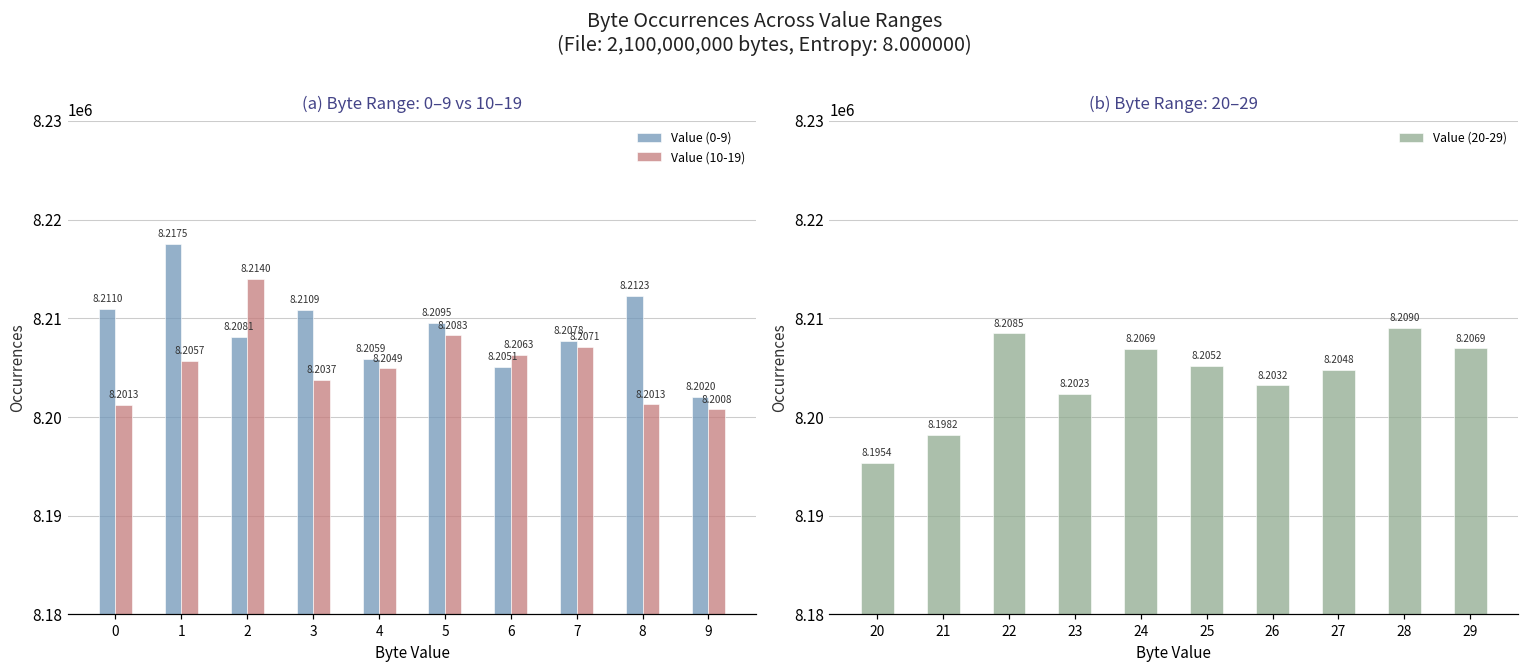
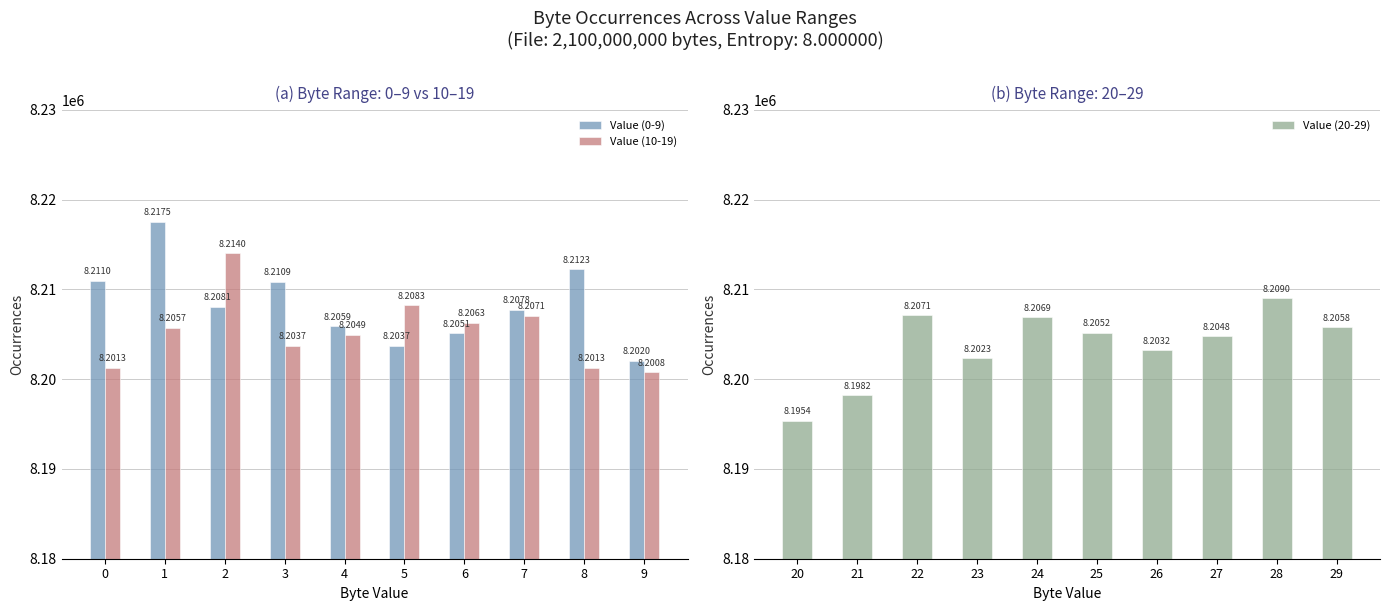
  {
    "(a) Byte Range: 0–9 vs 10–19": {
      "Value (0-9)": {
-       "5": 8.2095
+       "5": 8.2037
      },
      "Value (10-19)": {
        "4": 8205000,
        "7": 8207000,
        "9": 8201000
      }
    },
    "(b) Byte Range: 20–29": {
-     "22": 8.2085,
-     "29": 8.2069
+     "22": 8.2071,
+     "29": 8.2058
    }
  }
